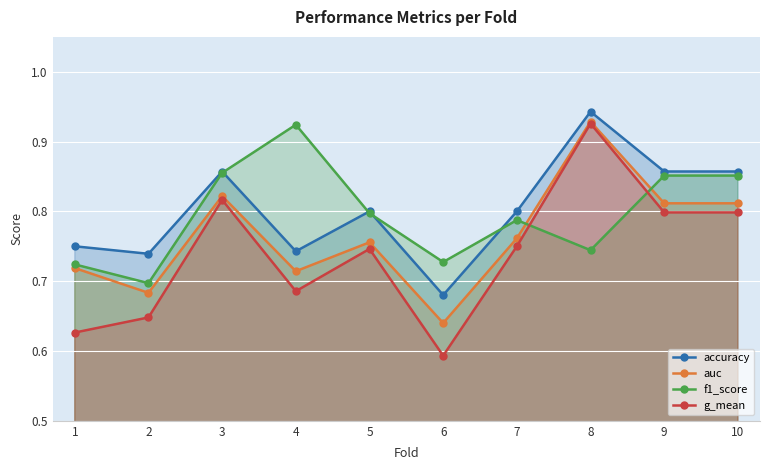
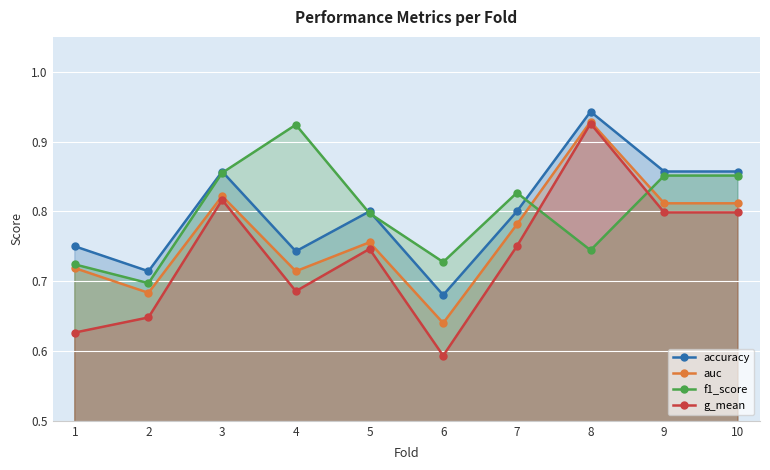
  {
    "accuracy": {
      "1": 0.75,
-     "2": 0.74,
+     "2": 0.71,
      "4": 0.74,
      "6": 0.68,
      "7": 0.80,
      "8": 0.94,
      "9": 0.86,
      "10": 0.86
    },
    "auc": {
      "1": 0.72,
      "2": 0.68,
      "3": 0.82,
      "4": 0.71,
      "5": 0.76,
      "6": 0.64,
-     "7": 0.76,
+     "7": 0.78,
      "9": 0.81,
      "10": 0.81
    },
    "f1_score": {
      "1": 0.72,
      "2": 0.70,
      "4": 0.92,
      "6": 0.73,
-     "7": 0.79,
+     "7": 0.83,
      "8": 0.74,
      "9": 0.85,
      "10": 0.85
    },
    "g_mean": {
      "1": 0.63,
      "2": 0.65,
      "3": 0.82,
      "4": 0.69,
      "5": 0.75,
      "6": 0.59,
      "7": 0.75,
      "9": 0.80,
      "10": 0.80
    }
  }
